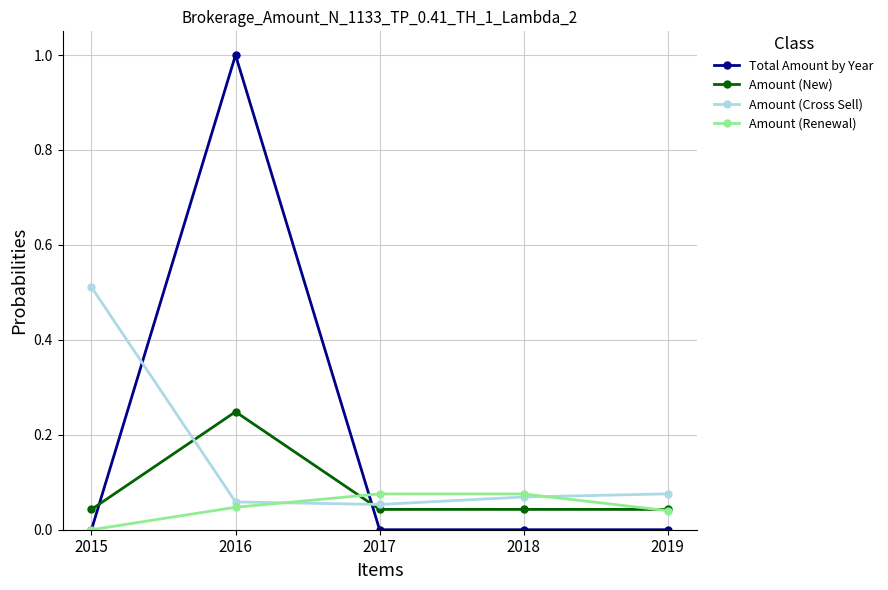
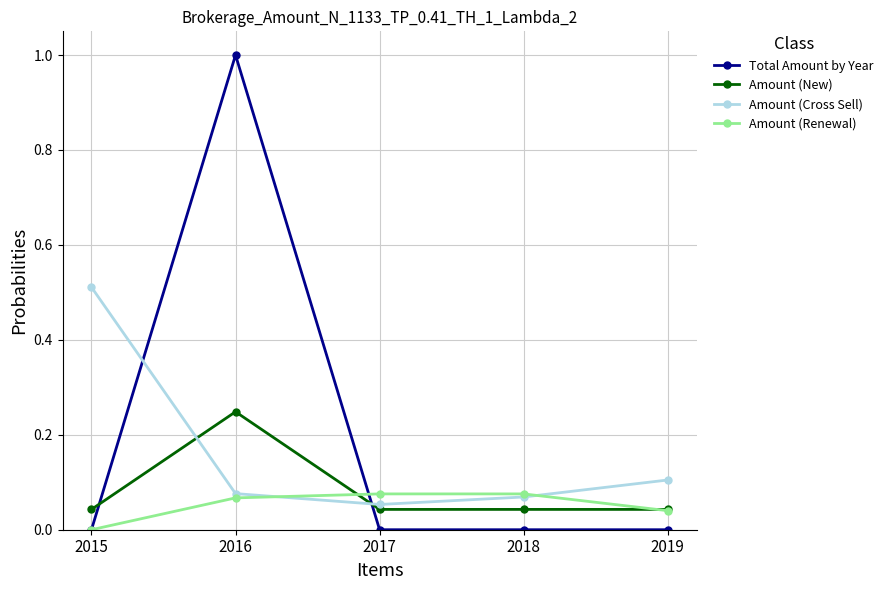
  {
    "Total Amount by Year": {
      "2016": 1.00,
      "2017": 0.00,
      "2018": 0.00,
      "2019": 0.00
    },
    "Amount (New)": {
      "2015": 0.04,
      "2016": 0.25,
      "2017": 0.04,
      "2018": 0.04
    },
    "Amount (Cross Sell)": {
      "2015": 0.51,
-     "2016": 0.06,
+     "2016": 0.08,
      "2017": 0.05,
      "2018": 0.07,
-     "2019": 0.08
+     "2019": 0.10
    },
    "Amount (Renewal)": {
-     "2016": 0.05,
+     "2016": 0.07,
      "2017": 0.08,
      "2018": 0.08
    }
  }
